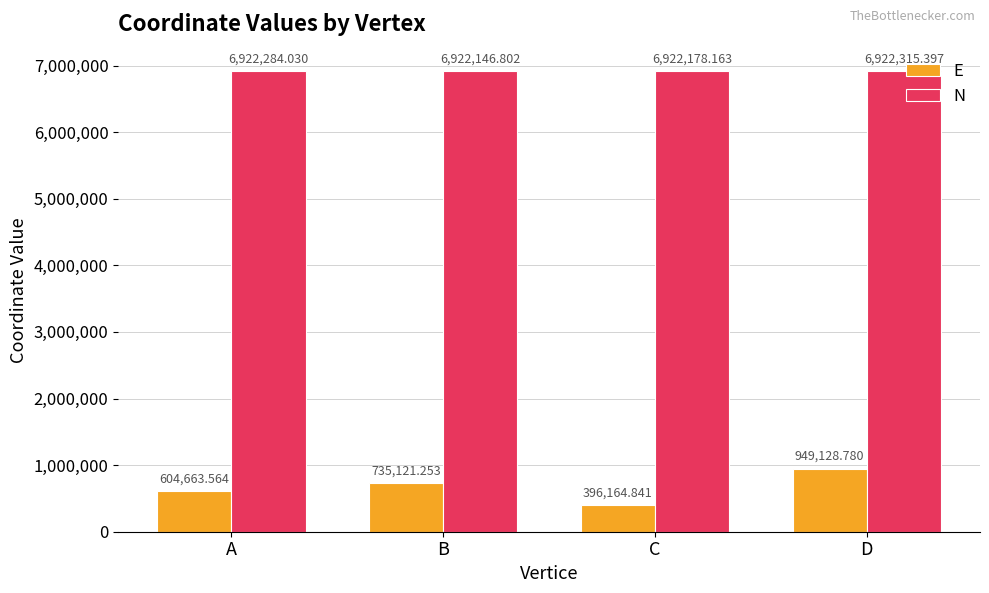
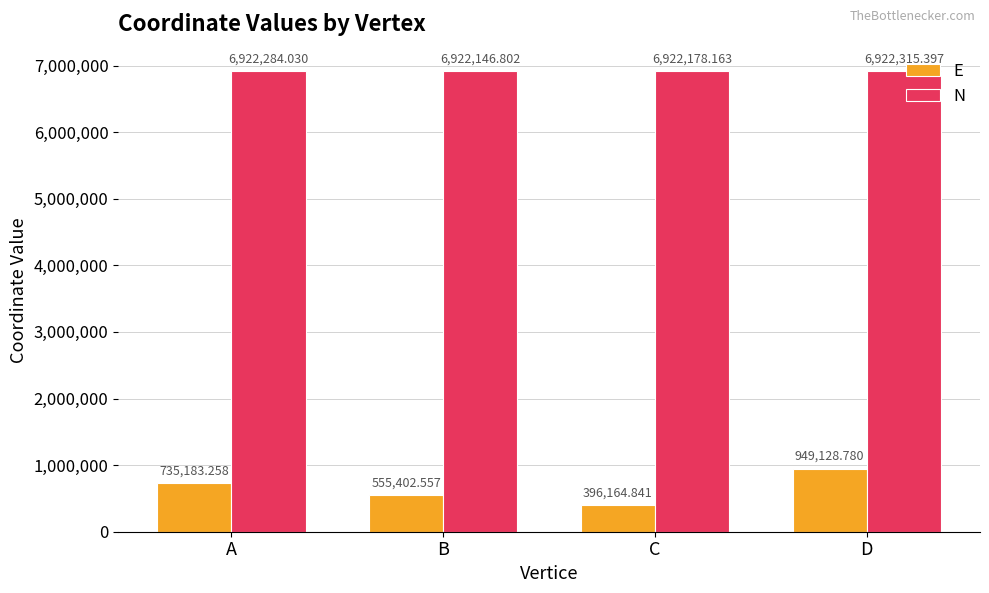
  {
    "E": {
-     "A": "604,663.564",
-     "B": "735,121.253",
+     "A": "735,183.258",
+     "B": "555,402.557",
      "C": "396,164.841",
      "D": "949,128.780"
    },
    "N": {
      "A": "6,922,284.030",
      "B": "6,922,146.802",
      "C": "6,922,178.163",
      "D": "6,922,315.397"
    }
  }
